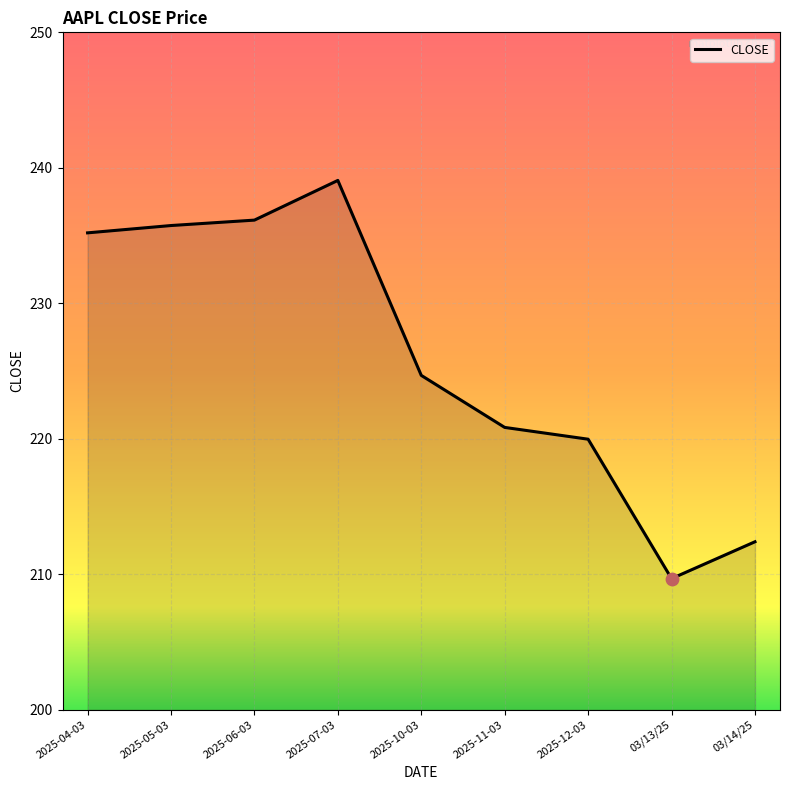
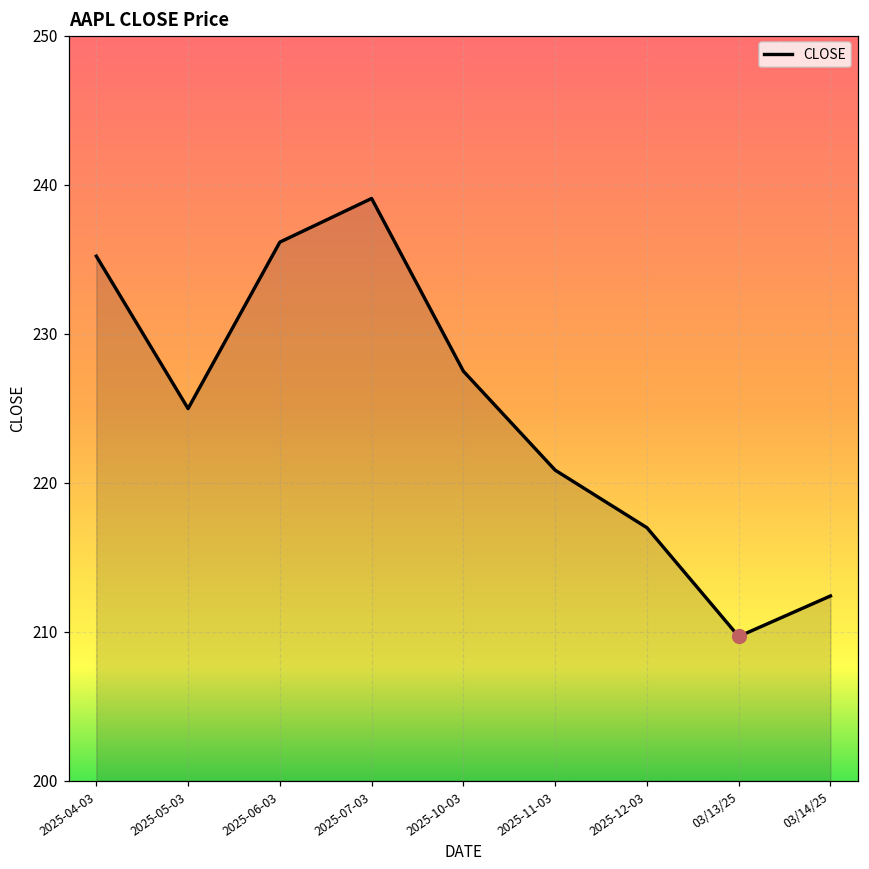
  {
    "CLOSE": {
      "2025-04-03": 235.2,
-     "2025-05-03": 235.7,
+     "2025-05-03": 225.0,
      "2025-06-03": 236.1,
      "2025-07-03": 239.1,
-     "2025-10-03": 224.7,
+     "2025-10-03": 227.5,
      "2025-11-03": 220.8,
-     "2025-12-03": 220.0,
+     "2025-12-03": 217.0,
      "03/14/25": 212.4
    }
  }
